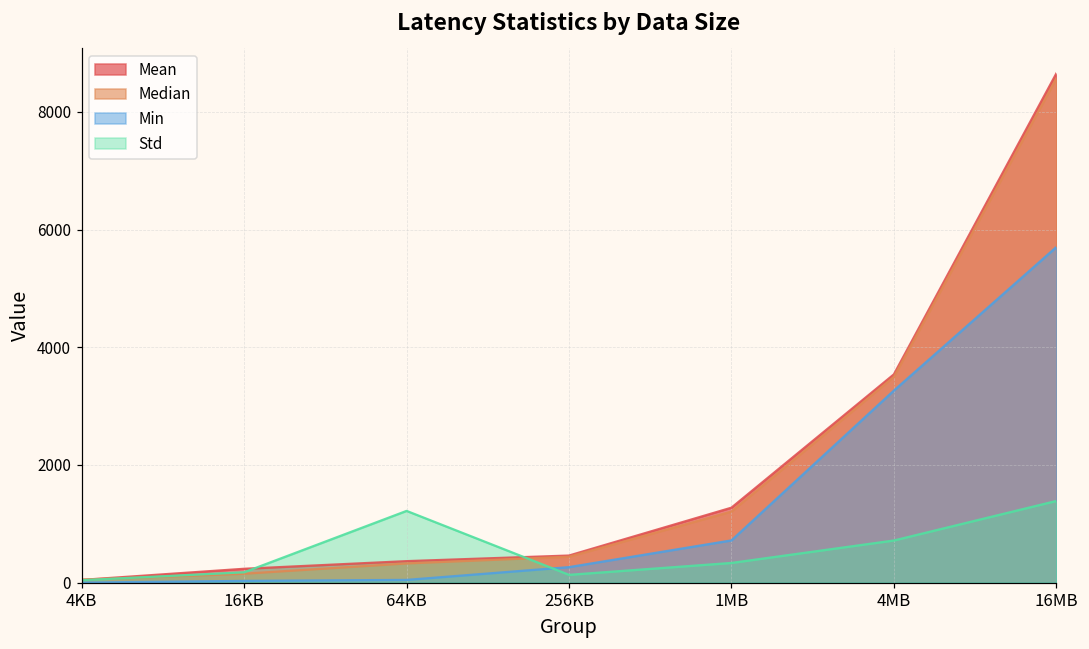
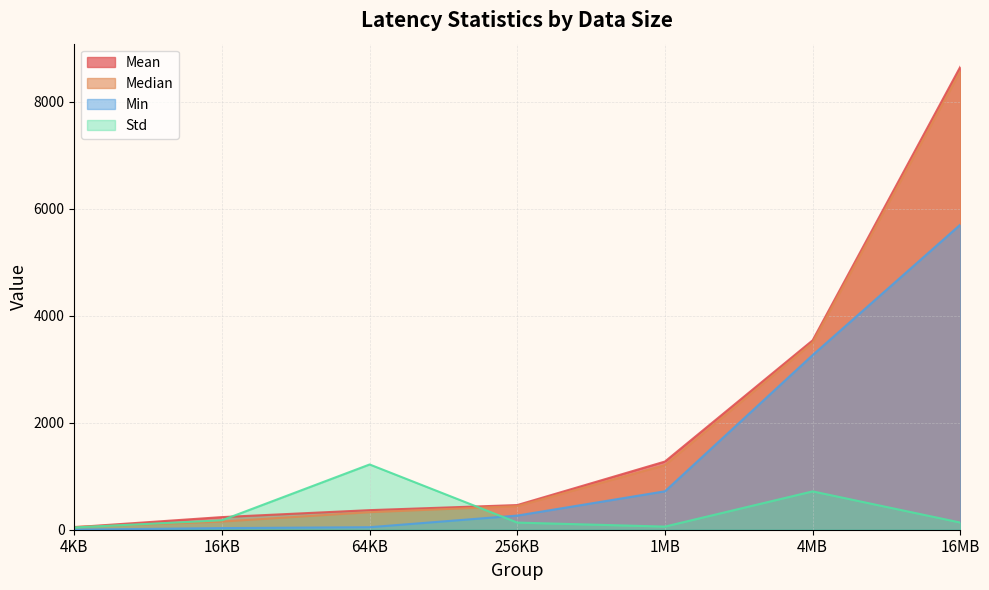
  {
    "Min": {
      "16KB": 0,
      "64KB": 0,
      "256KB": 300,
      "1MB": 700,
      "4MB": 3300,
      "16MB": 5700
    },
    "Std": {
      "64KB": 1200,
      "256KB": 100,
-     "1MB": 300,
+     "1MB": 100,
      "4MB": 700,
-     "16MB": 1400
+     "16MB": 100
    }
  }
